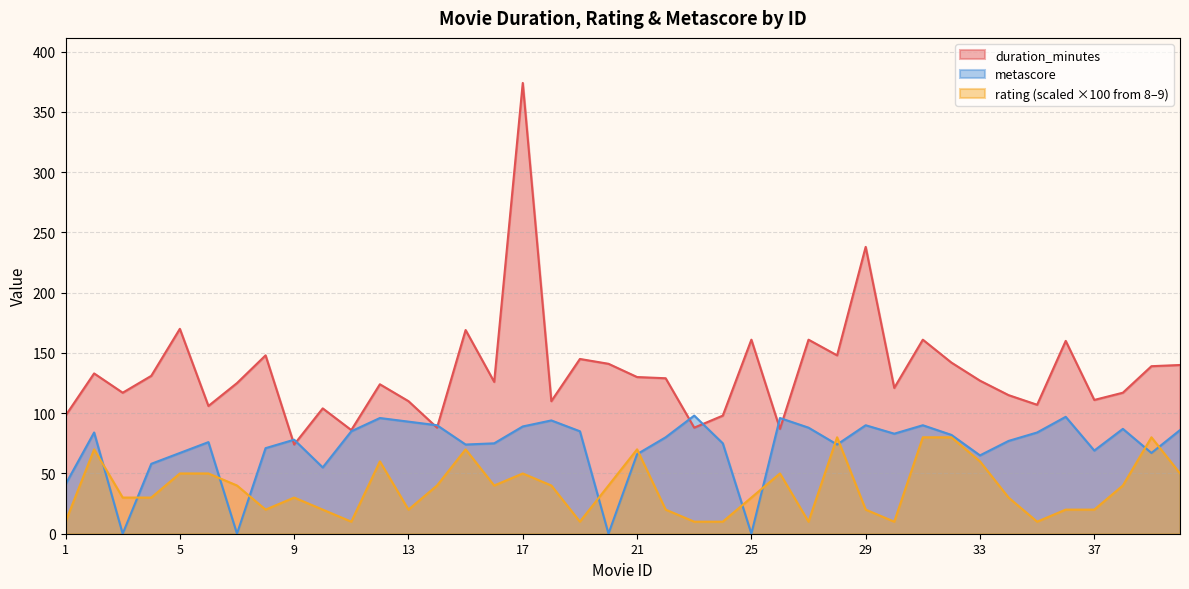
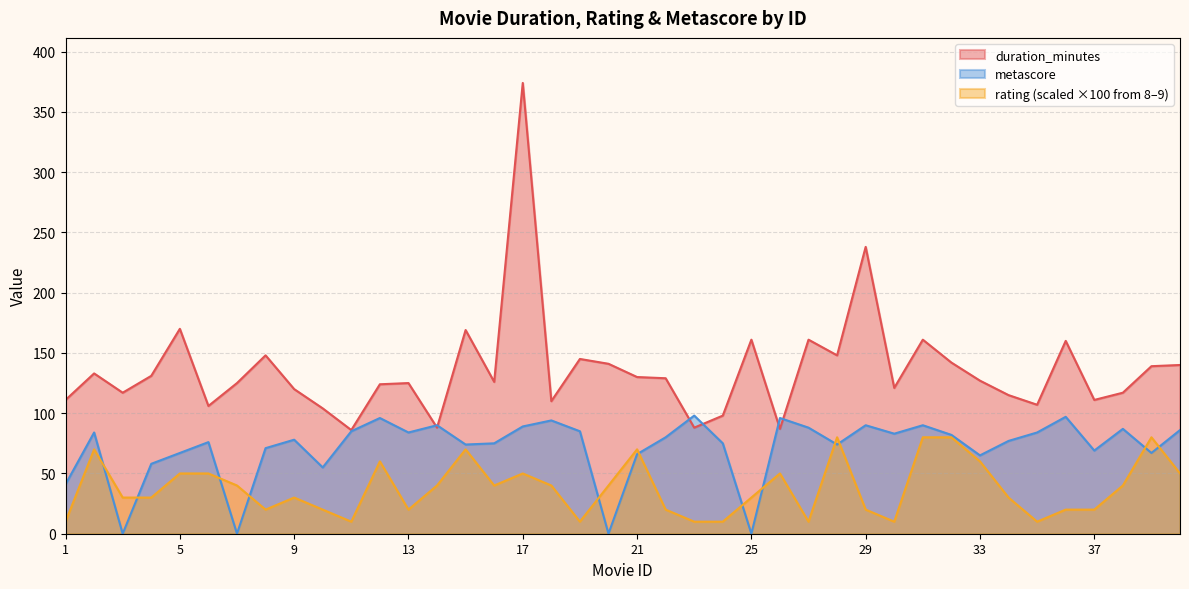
  {
    "duration_minutes": {
-     "1": 98,
+     "1": 111,
      "5": 170,
-     "9": 74,
-     "13": 110,
+     "9": 120,
+     "13": 125,
      "17": 374,
      "21": 130,
      "25": 161,
      "29": 238,
      "33": 127,
      "37": 111
    },
    "metascore": {
      "1": 41,
      "5": 67,
      "9": 78,
-     "13": 93,
+     "13": 84,
      "17": 89,
      "21": 66,
      "25": 0,
      "29": 90,
      "33": 65,
      "37": 69
    },
    "rating (scaled ×100 from 8–9)": {
      "1": 10,
      "5": 50,
      "9": 30,
      "13": 20,
      "17": 50,
      "21": 70,
      "25": 30,
      "29": 20,
      "33": 60,
      "37": 20
    }
  }
